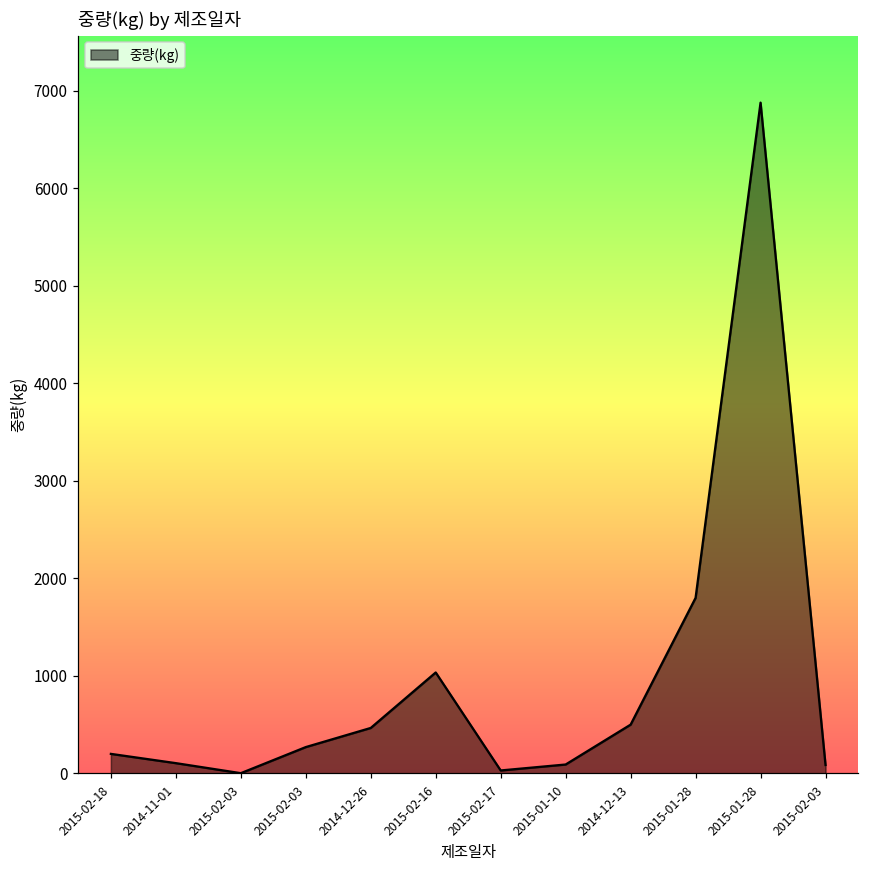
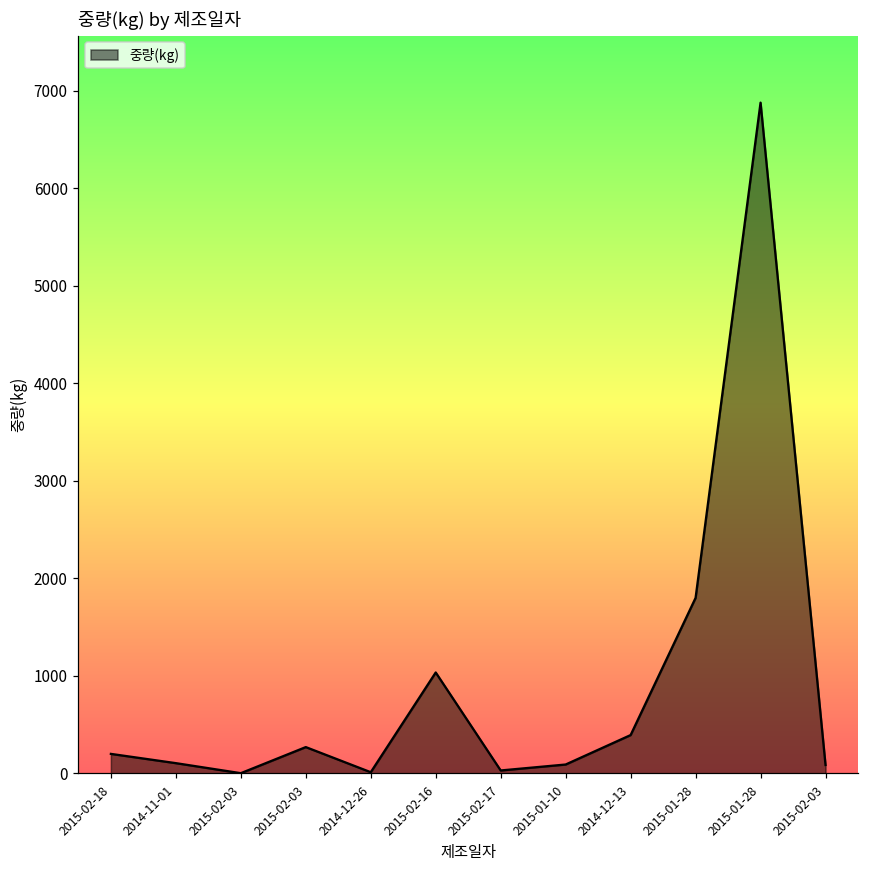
  {
    "2015-02-18": 200,
    "2014-11-01": 100,
-   "2014-12-26": 500,
+   "2014-12-26": 0,
    "2015-02-16": 1000,
    "2015-02-17": 0,
    "2015-01-10": 100,
-   "2014-12-13": 500
+   "2014-12-13": 400
  }
